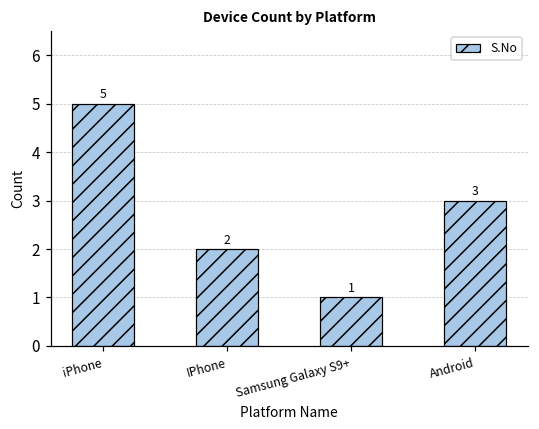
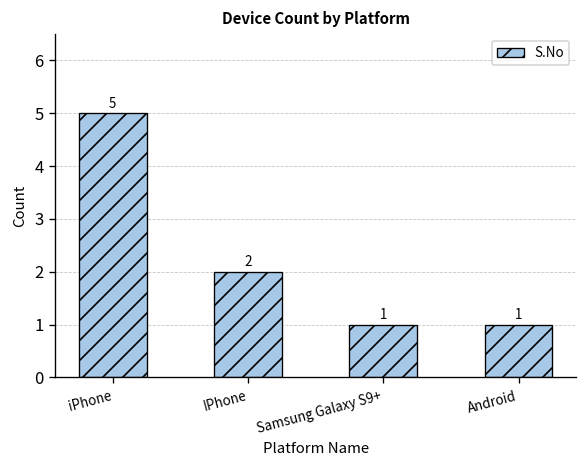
  {
    "iPhone": 5,
    "IPhone": 2,
    "Samsung Galaxy S9+": 1,
-   "Android": 3
+   "Android": 1
  }
